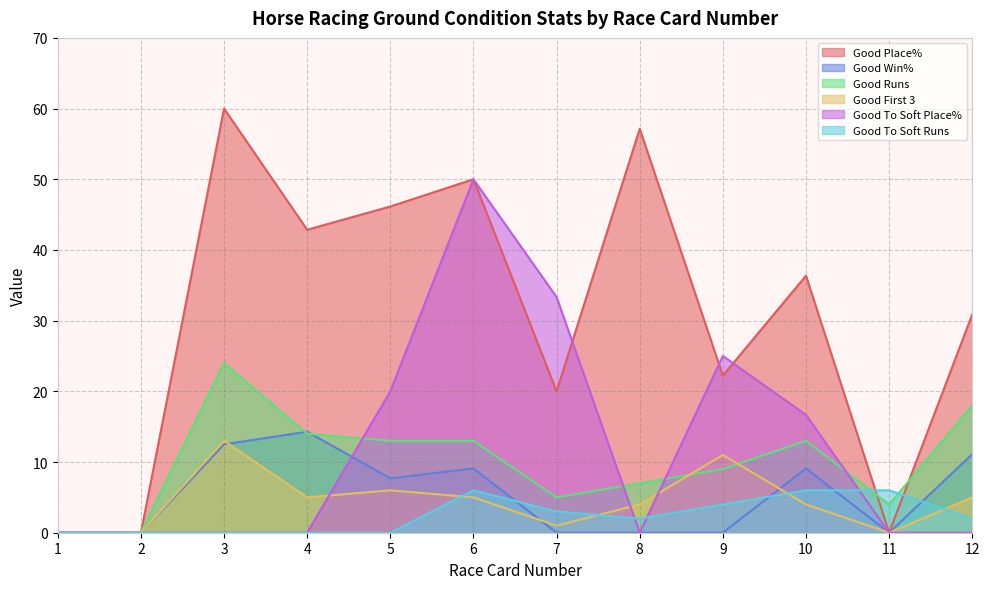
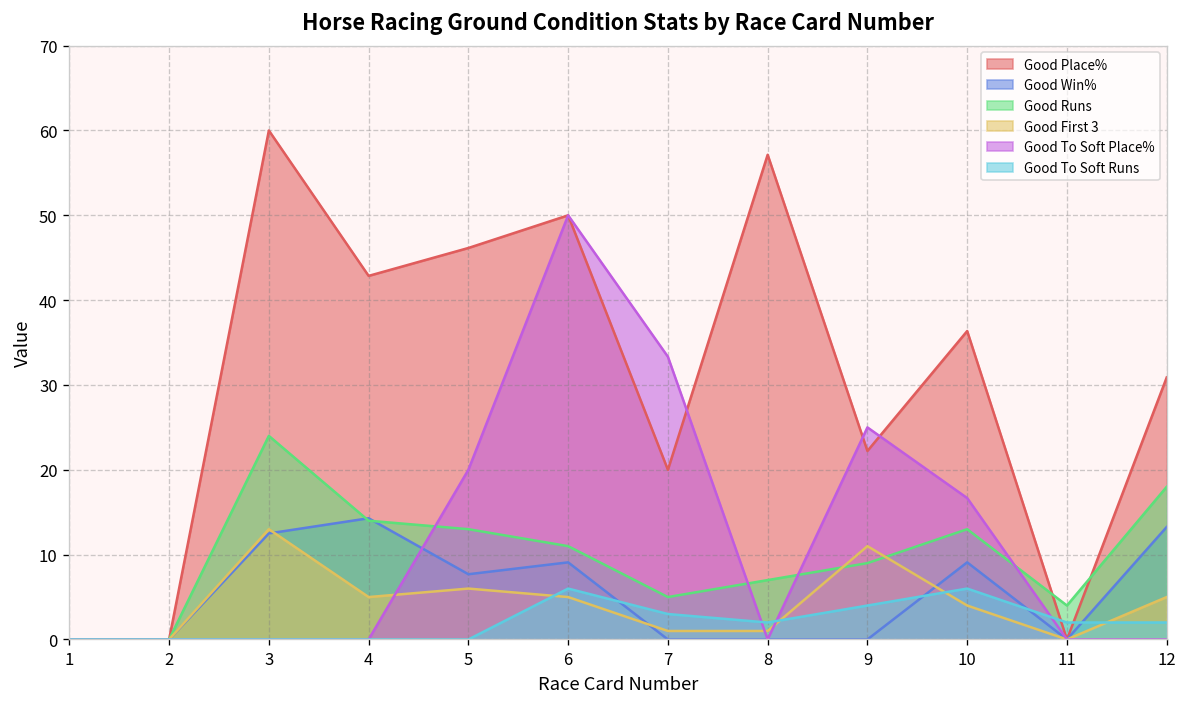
  {
    "Good Place%": {
      "3": 60,
      "4": 43,
      "5": 46,
      "7": 20,
      "8": 57,
      "9": 22,
      "10": 36,
      "12": 31
    },
    "Good Win%": {
      "3": 13,
      "5": 8,
      "6": 9,
      "7": 0,
      "9": 0,
      "10": 9,
-     "12": 11
+     "12": 13
    },
    "Good Runs": {
      "3": 24,
      "5": 13,
-     "6": 13,
+     "6": 11,
      "7": 5,
      "8": 7,
      "9": 9,
      "10": 13,
      "11": 4,
      "12": 18
    },
    "Good First 3": {
      "3": 13,
      "4": 5,
      "5": 6,
      "6": 5,
      "7": 1,
-     "8": 4,
+     "8": 1,
      "9": 11,
      "10": 4,
      "12": 5
    },
    "Good To Soft Place%": {
      "5": 20,
      "7": 33,
      "9": 25,
      "10": 17,
      "12": 0
    },
    "Good To Soft Runs": {
      "5": 0,
      "6": 6,
      "7": 3,
      "8": 2,
      "9": 4,
      "10": 6,
-     "11": 6,
+     "11": 2,
      "12": 2
    }
  }
